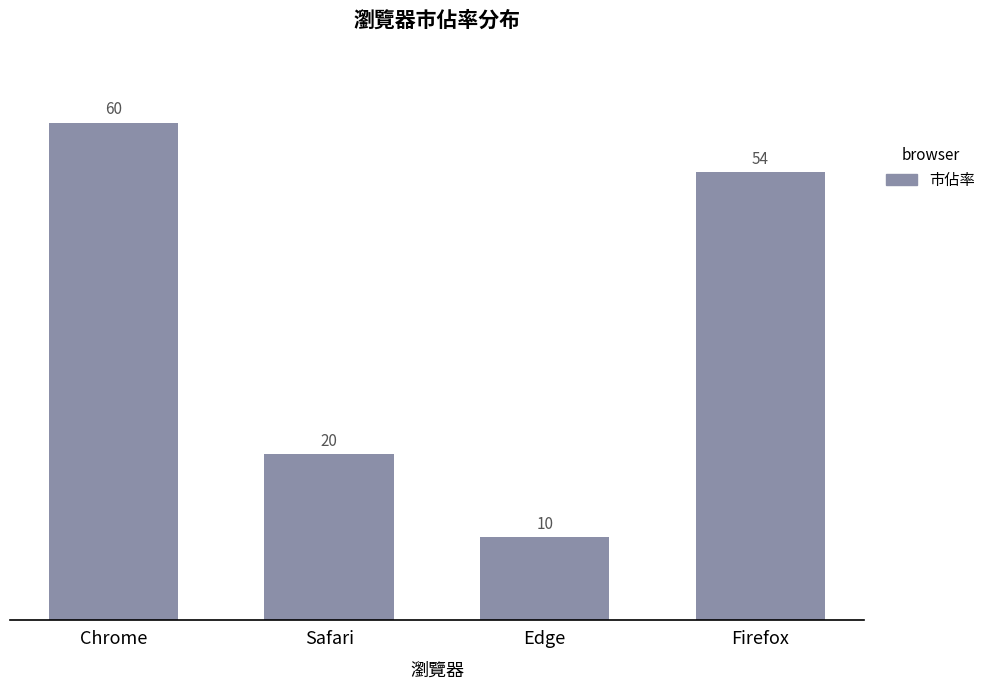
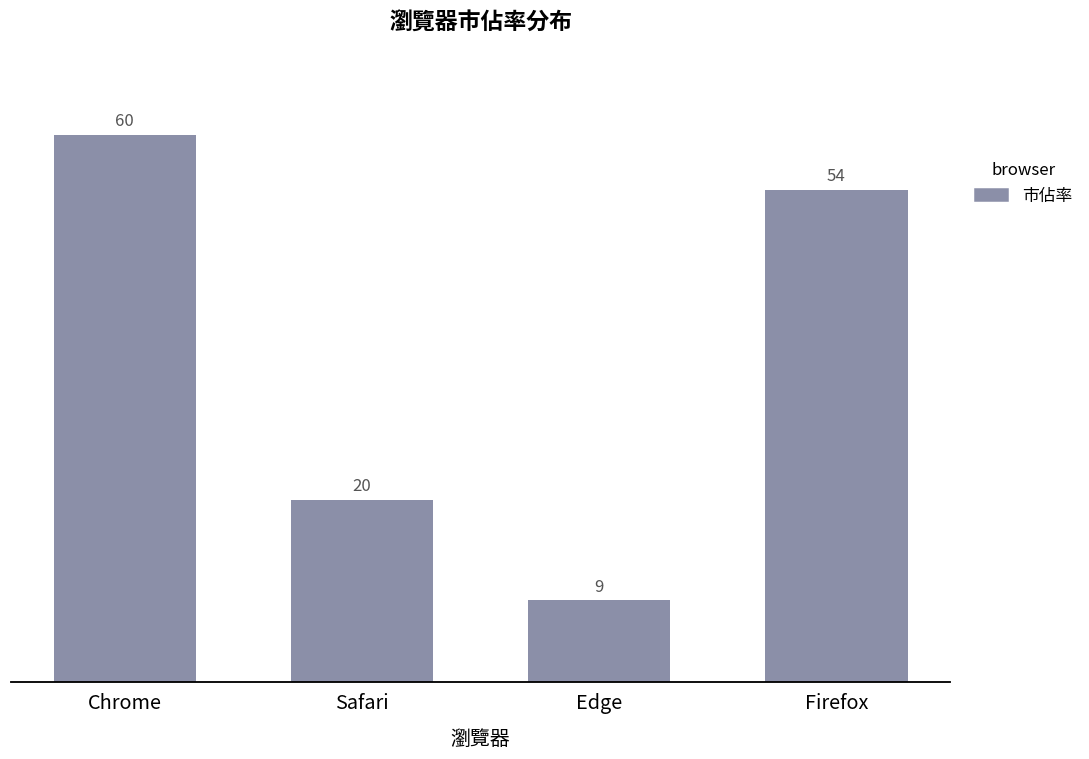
  {
    "Chrome": 60,
    "Safari": 20,
-   "Edge": 10,
+   "Edge": 9,
    "Firefox": 54
  }
